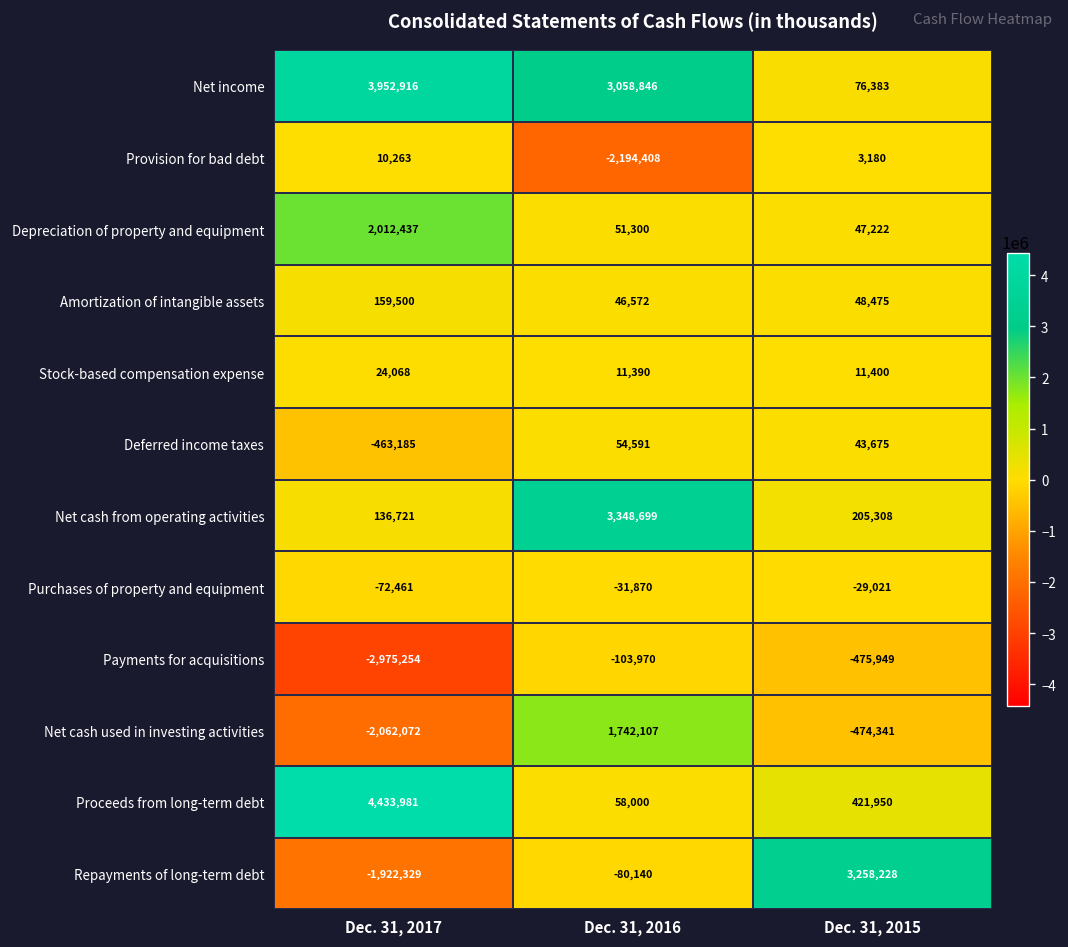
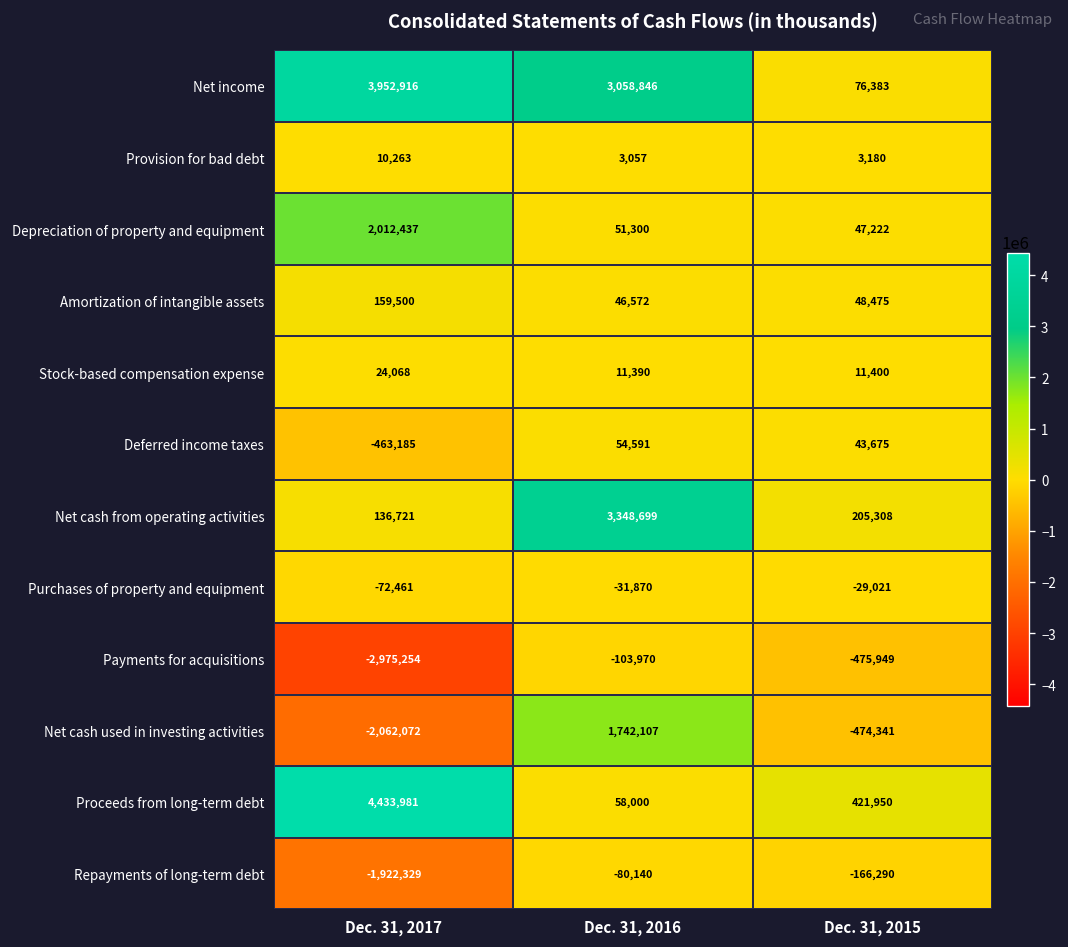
  {
    "Net income": {
      "Dec. 31, 2017": "3,952,916",
      "Dec. 31, 2016": "3,058,846",
      "Dec. 31, 2015": "76,383"
    },
    "Provision for bad debt": {
      "Dec. 31, 2017": "10,263",
-     "Dec. 31, 2016": "-2,194,408",
+     "Dec. 31, 2016": "3,057",
      "Dec. 31, 2015": "3,180"
    },
    "Depreciation of property and equipment": {
      "Dec. 31, 2017": "2,012,437",
      "Dec. 31, 2016": "51,300",
      "Dec. 31, 2015": "47,222"
    },
    "Amortization of intangible assets": {
      "Dec. 31, 2017": "159,500",
      "Dec. 31, 2016": "46,572",
      "Dec. 31, 2015": "48,475"
    },
    "Stock-based compensation expense": {
      "Dec. 31, 2017": "24,068",
      "Dec. 31, 2016": "11,390",
      "Dec. 31, 2015": "11,400"
    },
    "Deferred income taxes": {
      "Dec. 31, 2017": "-463,185",
      "Dec. 31, 2016": "54,591",
      "Dec. 31, 2015": "43,675"
    },
    "Net cash from operating activities": {
      "Dec. 31, 2017": "136,721",
      "Dec. 31, 2016": "3,348,699",
      "Dec. 31, 2015": "205,308"
    },
    "Purchases of property and equipment": {
      "Dec. 31, 2017": "-72,461",
      "Dec. 31, 2016": "-31,870",
      "Dec. 31, 2015": "-29,021"
    },
    "Payments for acquisitions": {
      "Dec. 31, 2017": "-2,975,254",
      "Dec. 31, 2016": "-103,970",
      "Dec. 31, 2015": "-475,949"
    },
    "Net cash used in investing activities": {
      "Dec. 31, 2017": "-2,062,072",
      "Dec. 31, 2016": "1,742,107",
      "Dec. 31, 2015": "-474,341"
    },
    "Proceeds from long-term debt": {
      "Dec. 31, 2017": "4,433,981",
      "Dec. 31, 2016": "58,000",
      "Dec. 31, 2015": "421,950"
    },
    "Repayments of long-term debt": {
      "Dec. 31, 2017": "-1,922,329",
      "Dec. 31, 2016": "-80,140",
-     "Dec. 31, 2015": "3,258,228"
+     "Dec. 31, 2015": "-166,290"
    }
  }
